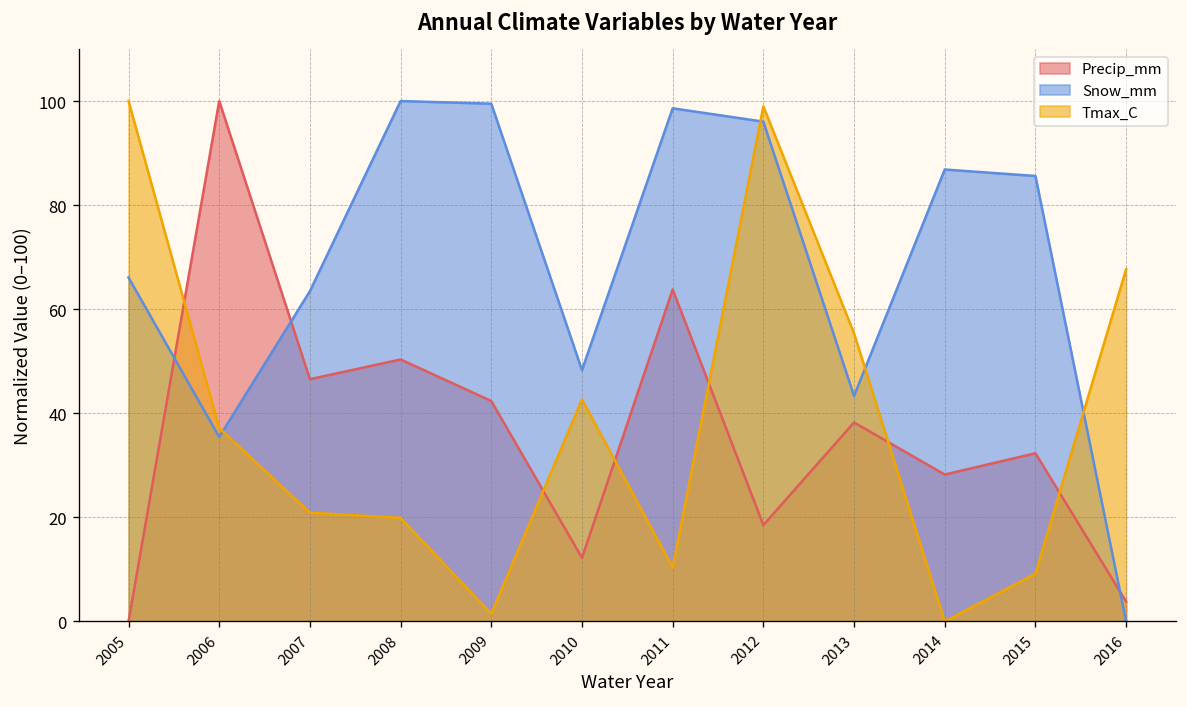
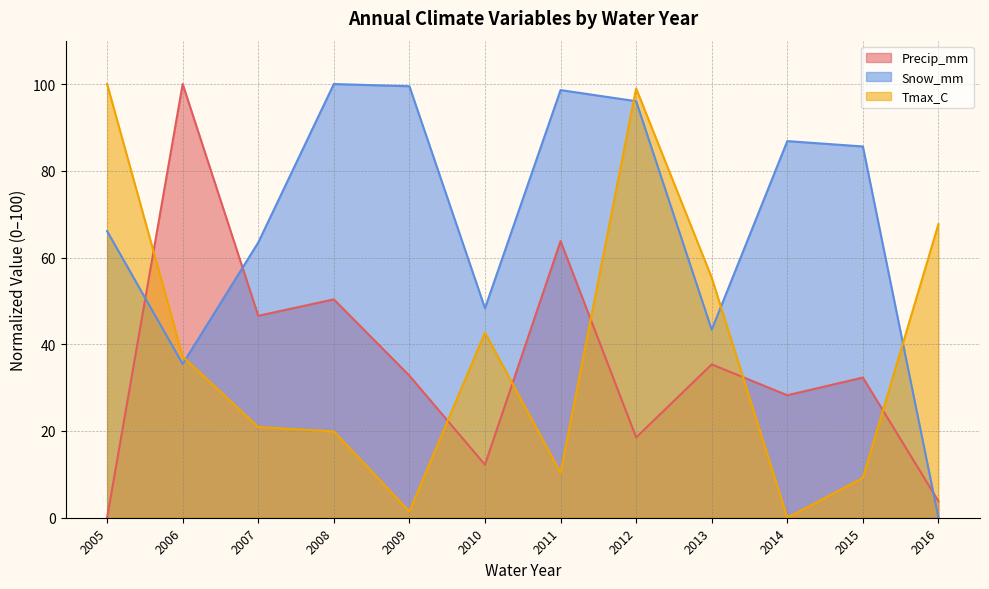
  {
    "Precip_mm": {
      "2005": 0,
      "2006": 100,
      "2007": 47,
      "2008": 50,
-     "2009": 42,
+     "2009": 33,
      "2010": 12,
      "2011": 64,
      "2012": 19,
-     "2013": 38,
+     "2013": 35,
      "2014": 28,
      "2015": 32,
      "2016": 4
    },
    "Snow_mm": {
      "2005": 66,
      "2006": 35,
      "2007": 63,
      "2008": 100,
      "2009": 99,
      "2010": 48,
      "2011": 99,
      "2012": 96,
      "2013": 43,
      "2014": 87,
      "2015": 86,
      "2016": 0
    },
    "Tmax_C": {
      "2005": 100,
      "2006": 37,
      "2007": 21,
      "2008": 20,
      "2009": 1,
      "2010": 43,
      "2011": 10,
      "2012": 99,
      "2013": 55,
      "2014": 0,
      "2015": 9,
      "2016": 68
    }
  }
